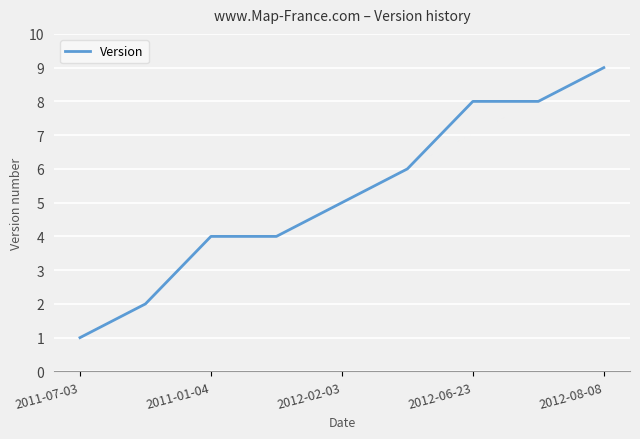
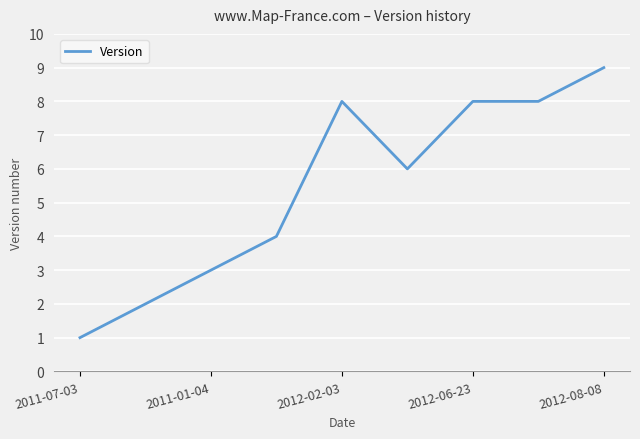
  {
    "2011-07-03": 1,
-   "2011-01-04": 4,
-   "2012-02-03": 5,
+   "2011-01-04": 3,
+   "2012-02-03": 8,
    "2012-06-23": 8,
    "2012-08-08": 9
  }
